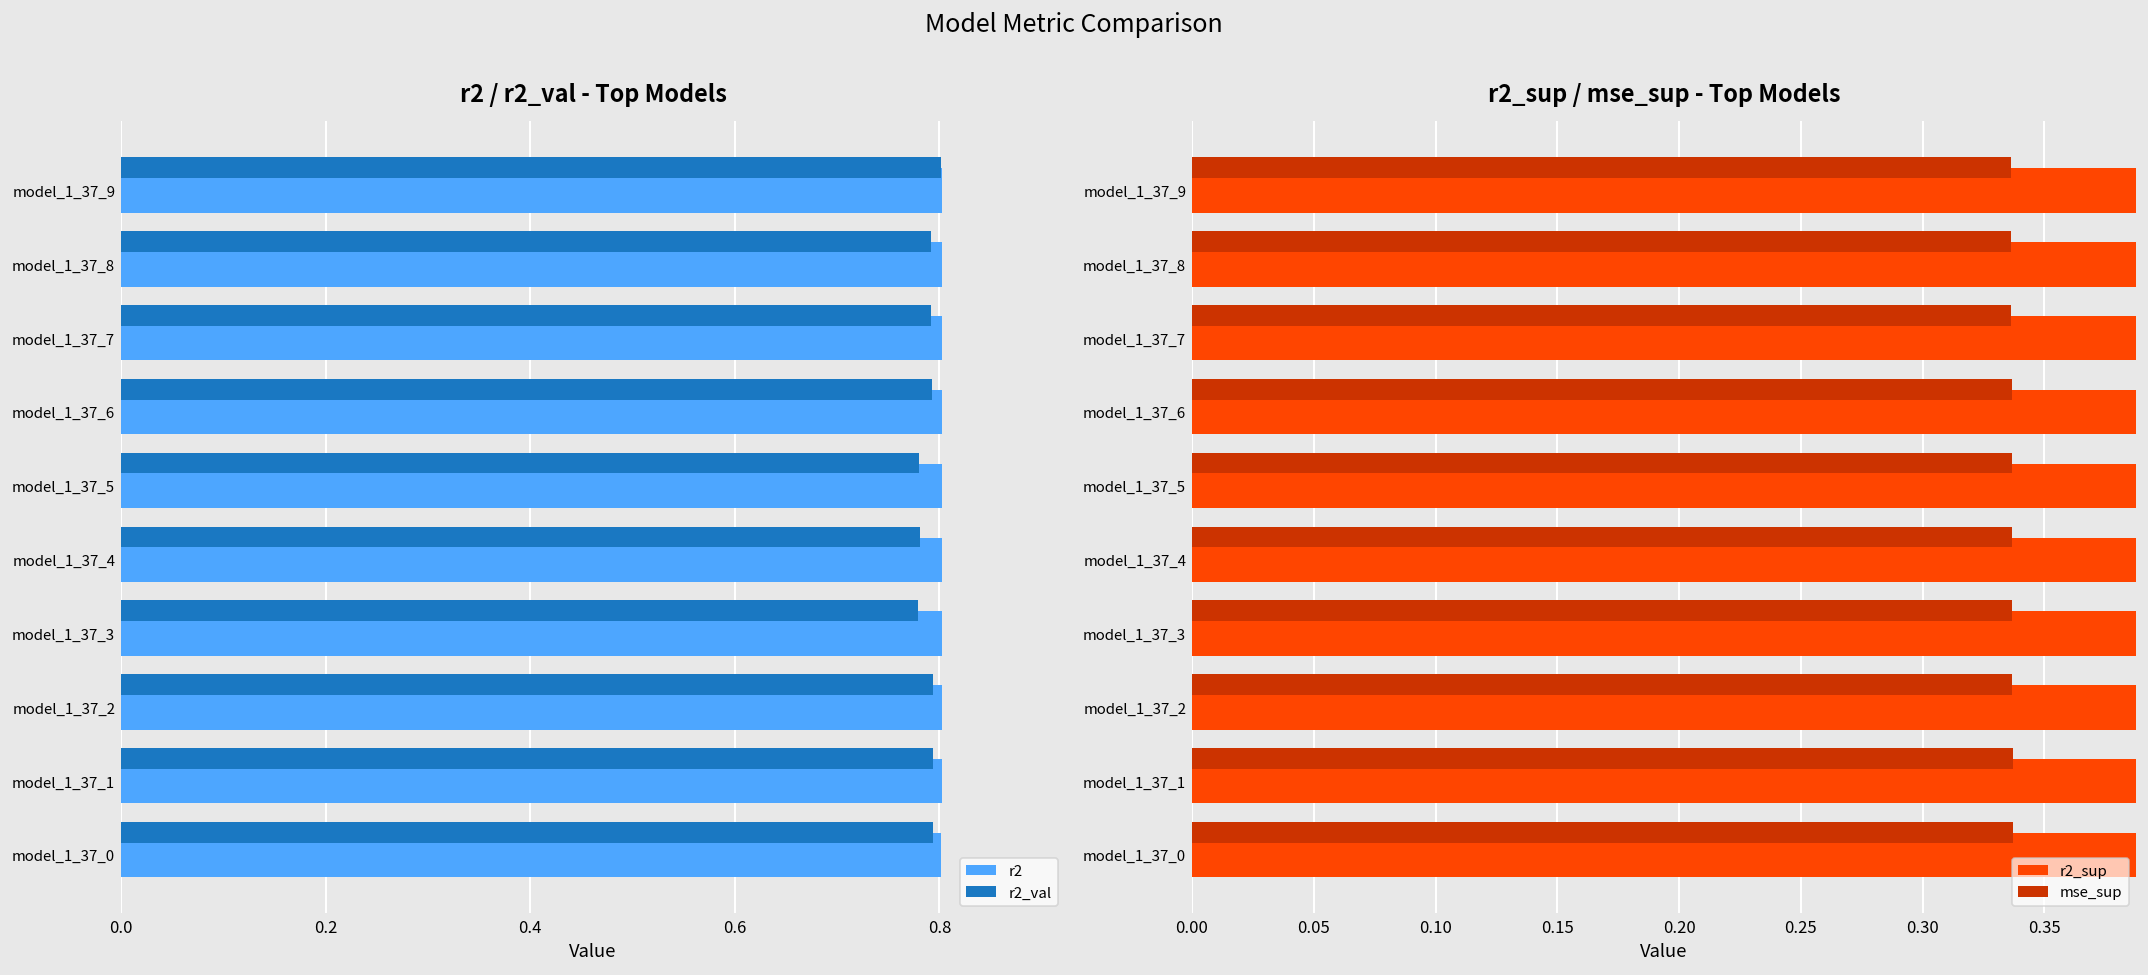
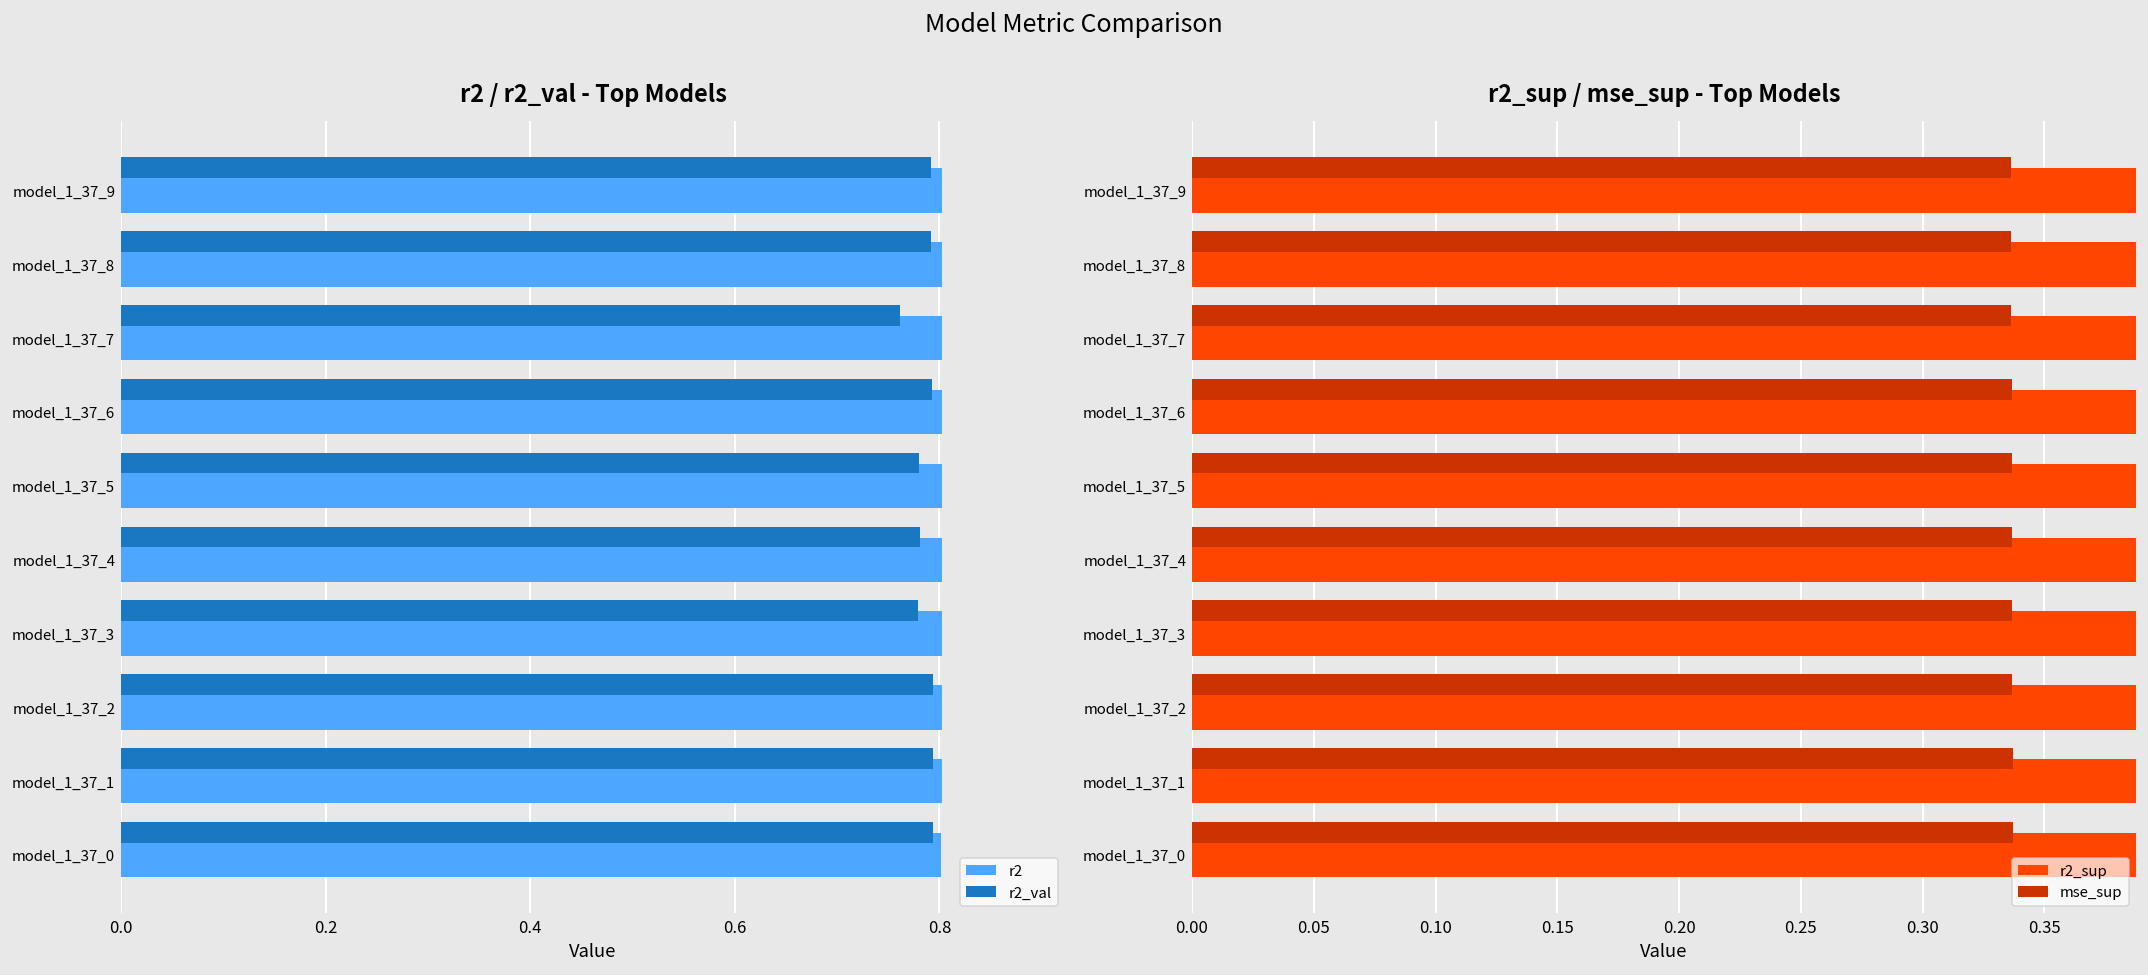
  {
    "r2 / r2_val - Top Models": {
      "r2": {
        "model_1_37_9": 0.80,
        "model_1_37_8": 0.80,
        "model_1_37_7": 0.80,
        "model_1_37_6": 0.80,
        "model_1_37_5": 0.80,
        "model_1_37_4": 0.80,
        "model_1_37_3": 0.80,
        "model_1_37_2": 0.80,
        "model_1_37_1": 0.80,
        "model_1_37_0": 0.80
      },
      "r2_val": {
-       "model_1_37_9": 0.80,
+       "model_1_37_9": 0.79,
        "model_1_37_8": 0.79,
-       "model_1_37_7": 0.79,
+       "model_1_37_7": 0.76,
        "model_1_37_6": 0.79,
        "model_1_37_5": 0.78,
        "model_1_37_4": 0.78,
        "model_1_37_3": 0.78,
        "model_1_37_2": 0.79,
        "model_1_37_1": 0.79,
        "model_1_37_0": 0.79
      }
    }
  }
